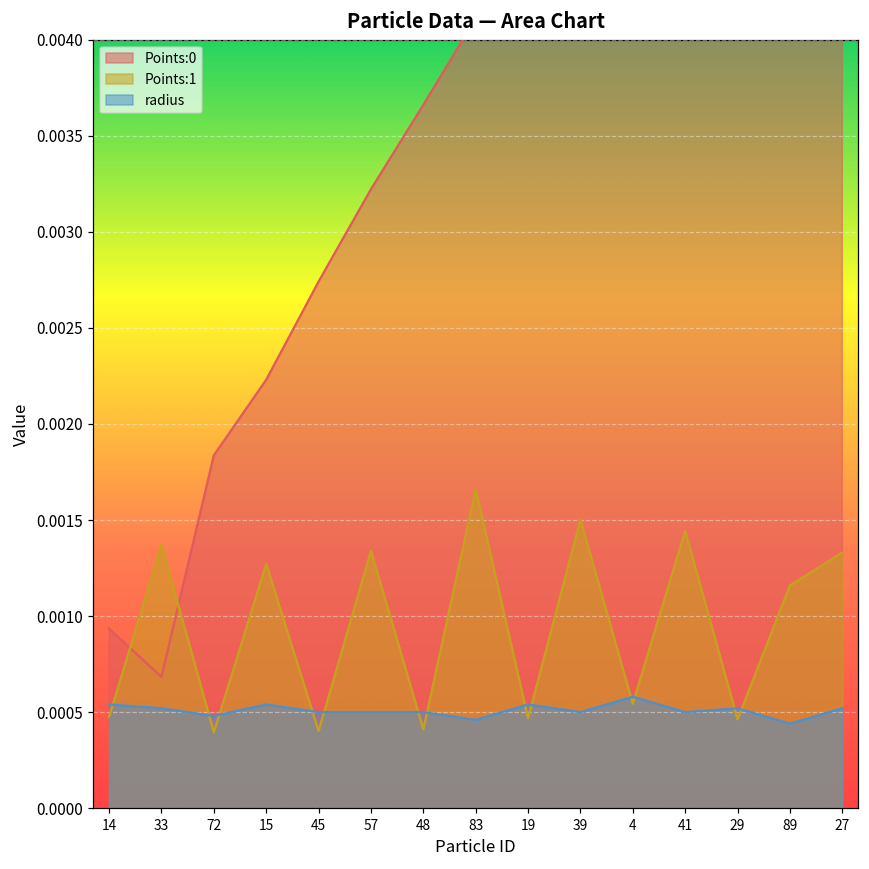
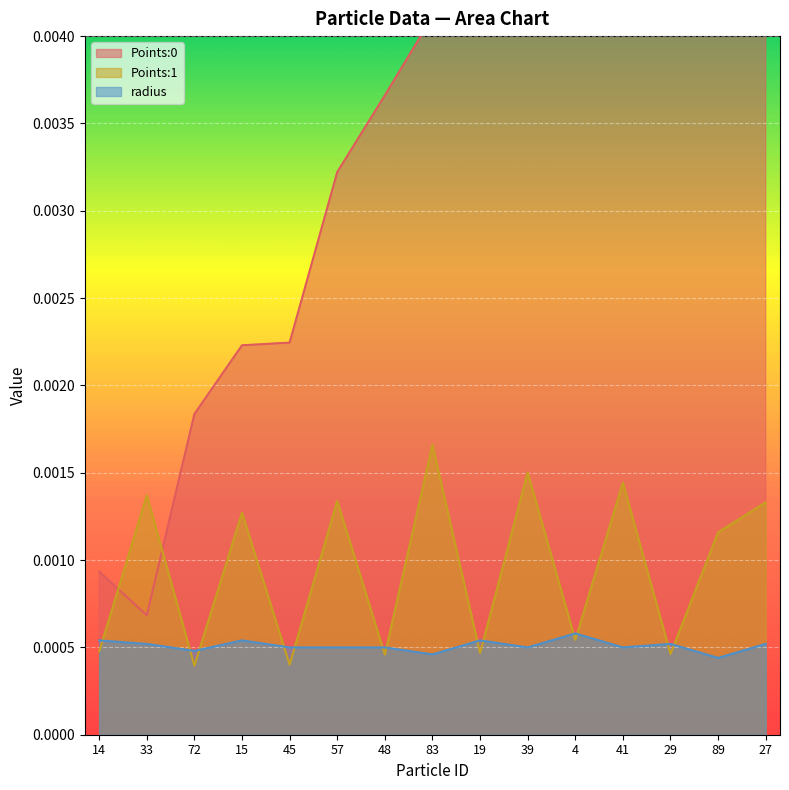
  {
    "Points:0": {
      "14": 0.00093,
      "33": 0.00068,
      "72": 0.00184,
      "15": 0.00223,
-     "45": 0.00274,
+     "45": 0.00225,
      "57": 0.00322,
      "48": 0.00366
    },
    "Points:1": {
      "14": 0.00048,
      "33": 0.00137,
      "72": 0.00040,
      "15": 0.00127,
      "45": 0.00040,
      "57": 0.00134,
-     "48": 0.00041,
+     "48": 0.00046,
      "83": 0.00166,
      "19": 0.00047,
      "39": 0.00150,
      "4": 0.00054,
      "41": 0.00144,
      "29": 0.00046,
      "89": 0.00116,
      "27": 0.00133
    },
    "radius": {
      "14": 0.00054,
      "33": 0.00052,
      "72": 0.00048,
      "15": 0.00054,
      "45": 0.00050,
      "57": 0.00050,
      "48": 0.00050,
      "83": 0.00046,
      "19": 0.00054,
      "39": 0.00050,
      "4": 0.00058,
      "41": 0.00050,
      "29": 0.00052,
      "89": 0.00044,
      "27": 0.00052
    }
  }
